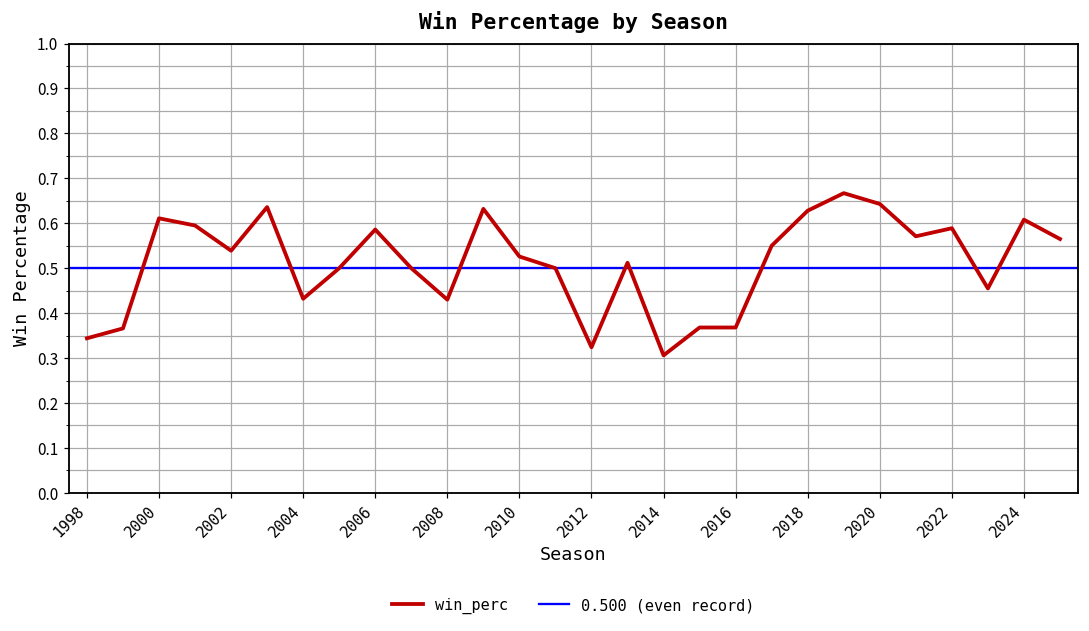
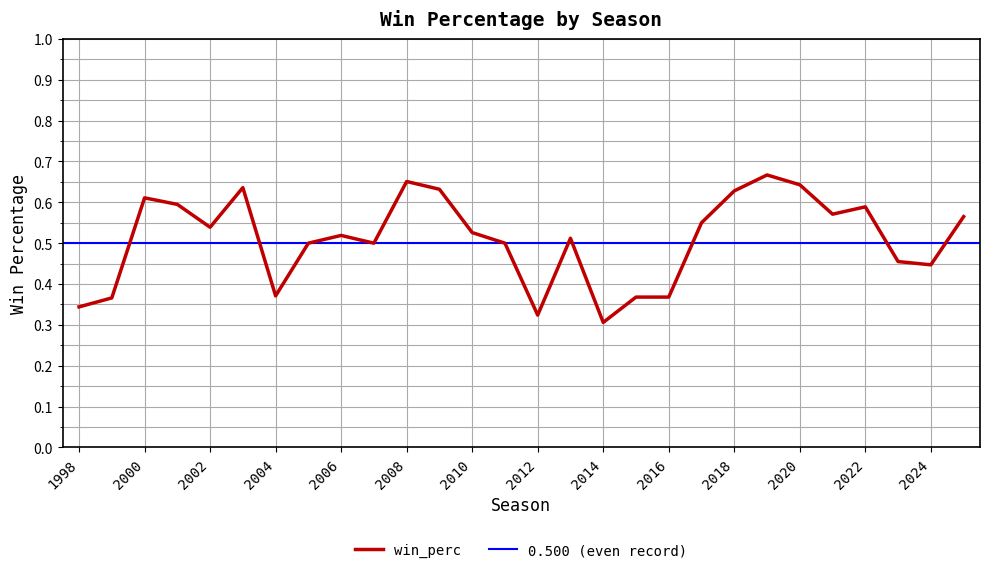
  {
    "1998": 0.34,
    "2000": 0.61,
    "2002": 0.54,
-   "2004": 0.43,
-   "2006": 0.59,
-   "2008": 0.43,
+   "2004": 0.37,
+   "2006": 0.52,
+   "2008": 0.65,
    "2010": 0.53,
    "2012": 0.32,
    "2014": 0.31,
    "2016": 0.37,
    "2018": 0.63,
    "2020": 0.64,
    "2022": 0.59,
-   "2024": 0.61
+   "2024": 0.45
  }
